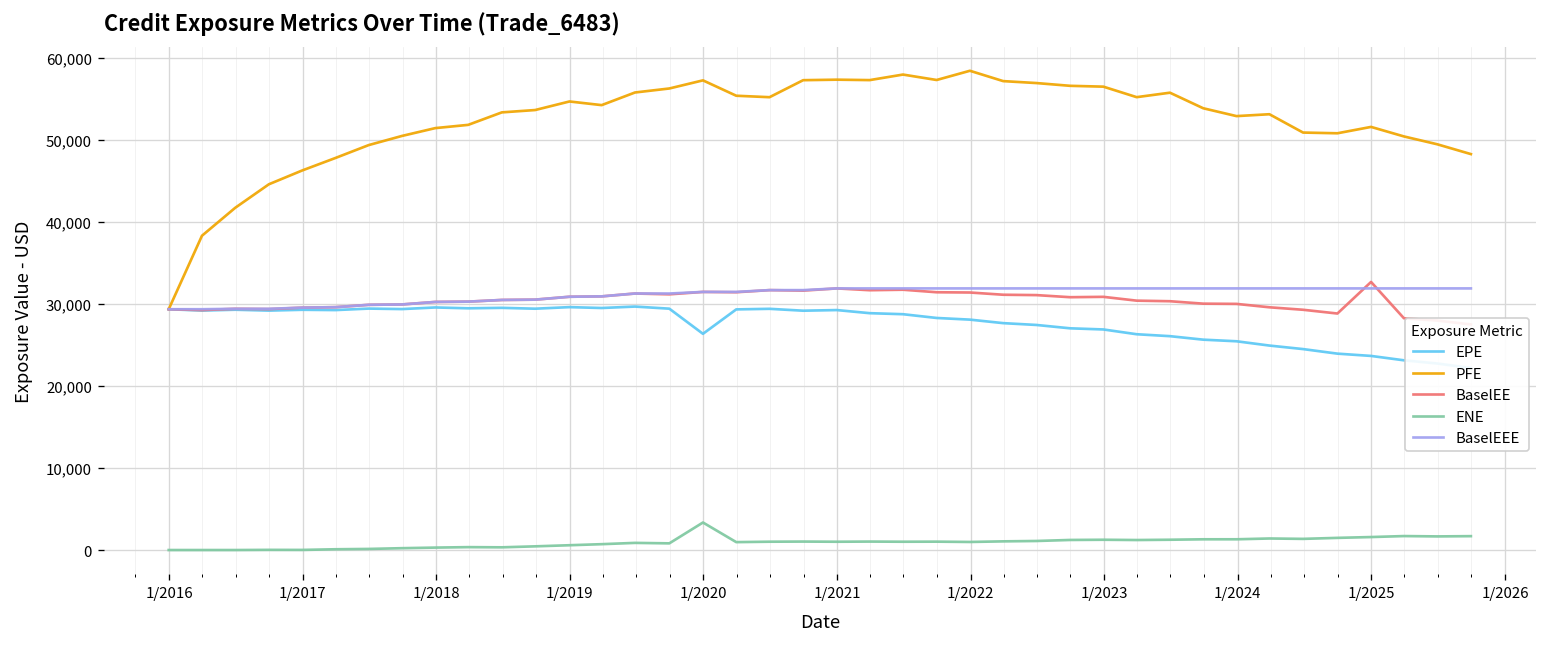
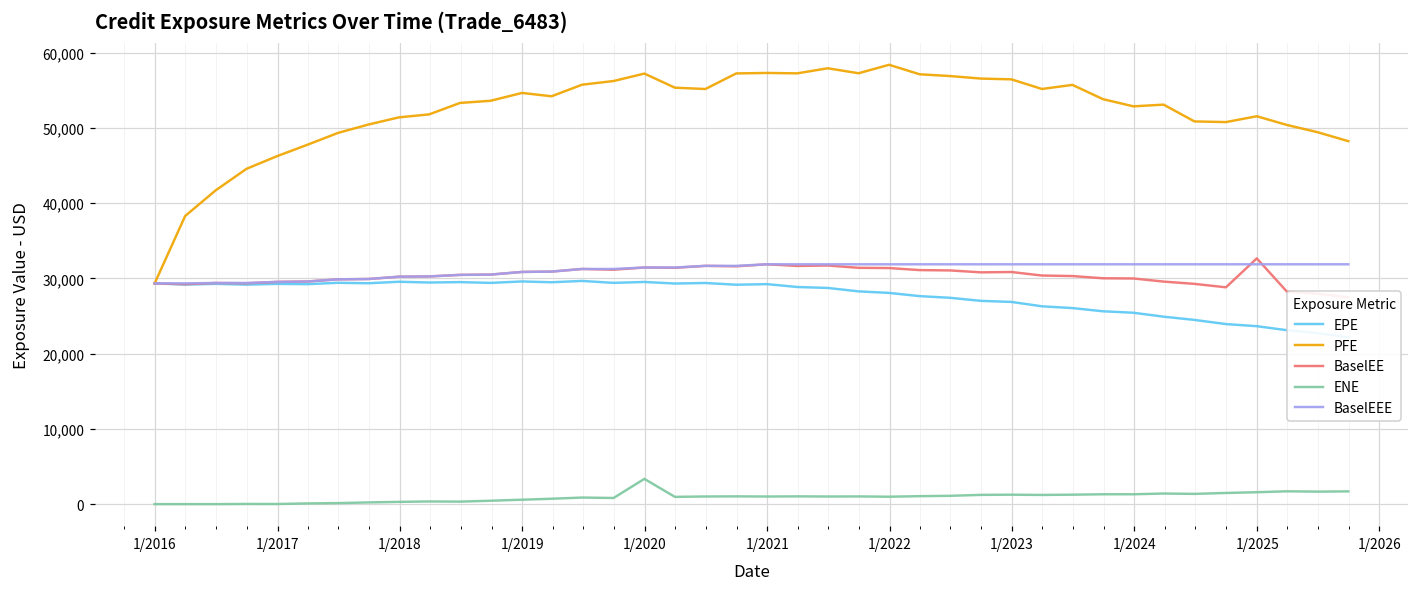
  {
    "EPE": {
      "1/2019": "30,000",
-     "1/2020": "26,000",
+     "1/2020": "30,000",
      "1/2021": "29,000",
      "1/2025": "24,000"
    },
    "PFE": {
      "1/2019": "55,000",
      "1/2020": "57,000",
      "1/2021": "57,000",
      "1/2025": "52,000"
    },
    "BaselEE": {
      "1/2025": "33,000"
    },
    "ENE": {
      "1/2016": "0",
      "1/2019": "1,000",
      "1/2020": "3,000",
      "1/2021": "1,000",
      "1/2025": "2,000"
    },
    "BaselEEE": {
      "1/2025": "32,000"
    }
  }
